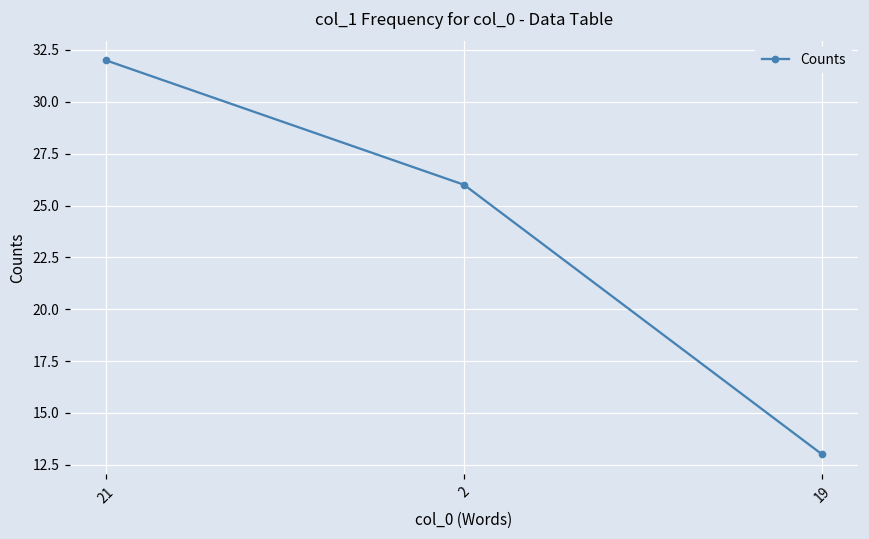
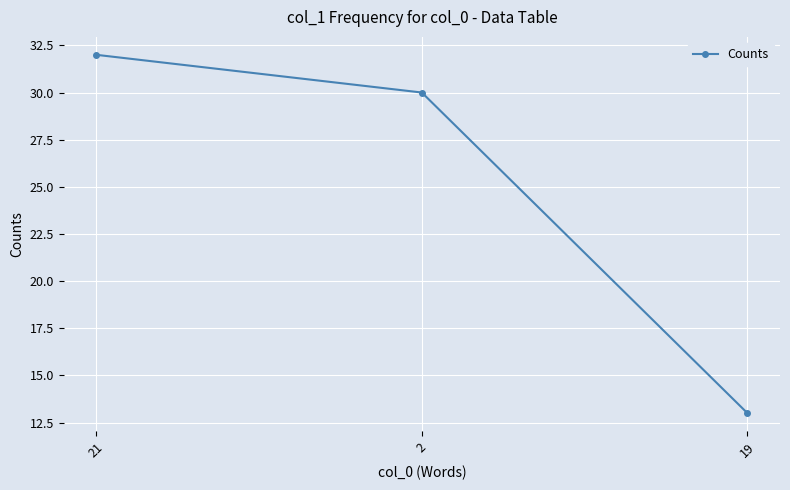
  {
    "21": 32,
-   "2": 26,
+   "2": 30,
    "19": 13
  }
